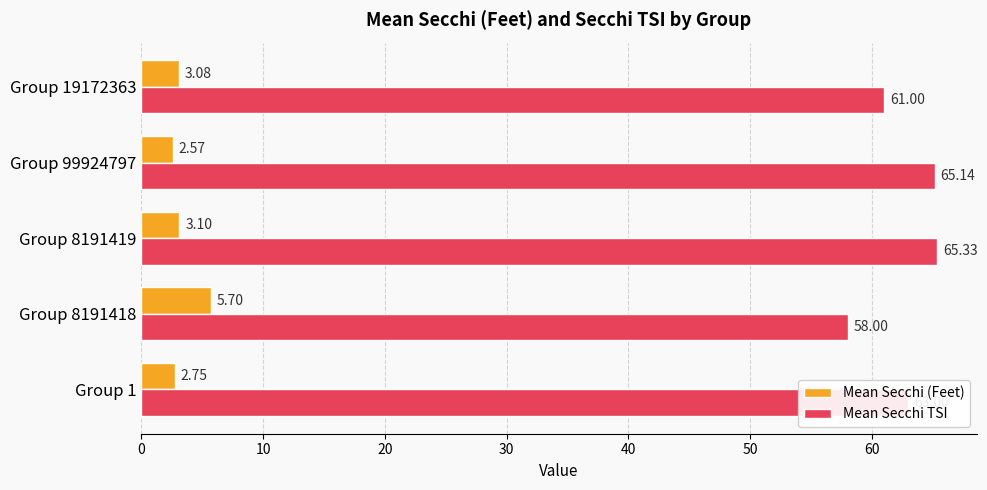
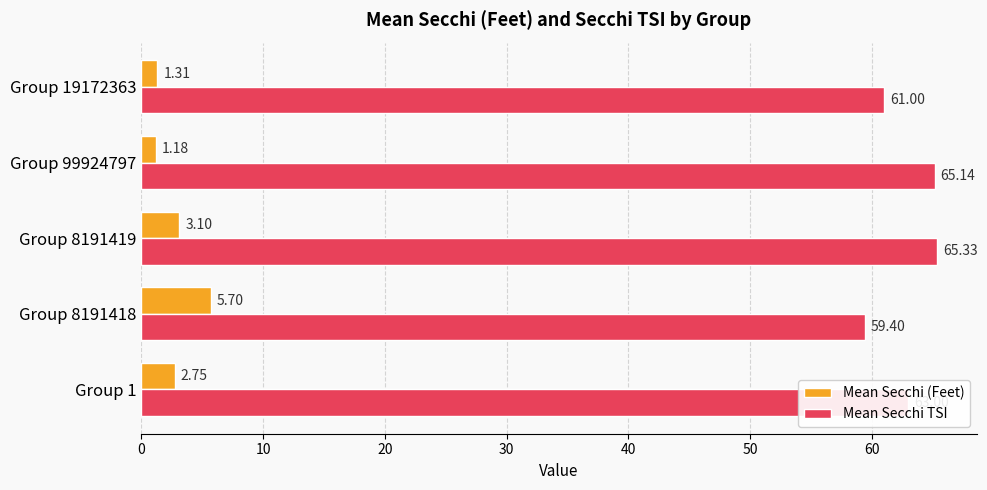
  {
    "Mean Secchi (Feet)": {
-     "Group 19172363": 3.08,
-     "Group 99924797": 2.57,
+     "Group 19172363": 1.31,
+     "Group 99924797": 1.18,
      "Group 8191419": 3.10,
      "Group 8191418": 5.70,
      "Group 1": 2.75
    },
    "Mean Secchi TSI": {
      "Group 19172363": 61.00,
      "Group 99924797": 65.14,
      "Group 8191419": 65.33,
-     "Group 8191418": 58.00
+     "Group 8191418": 59.40
    }
  }
